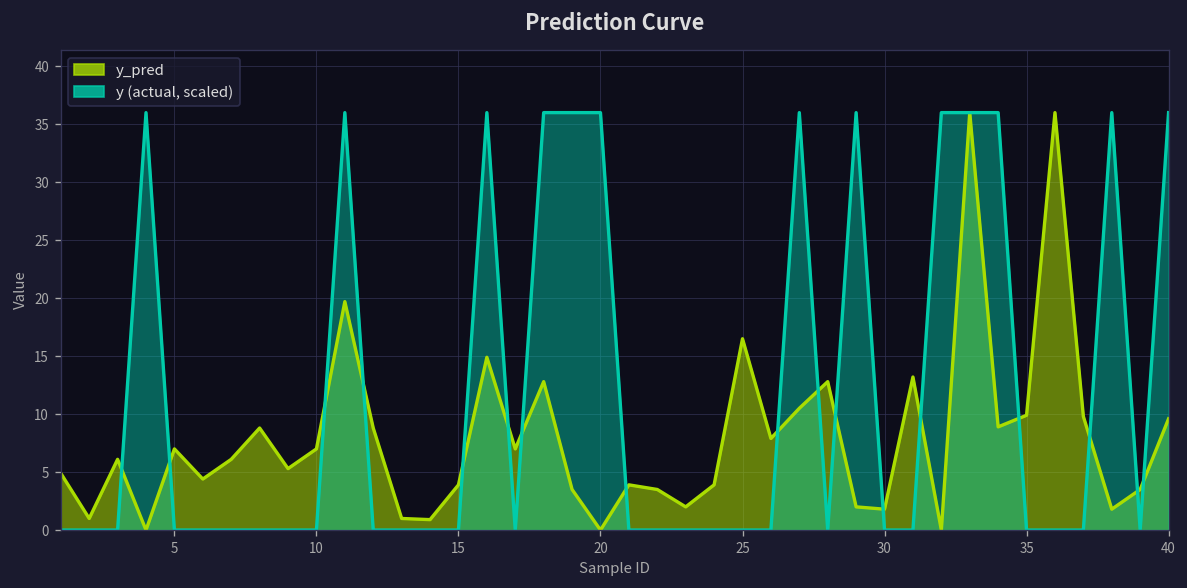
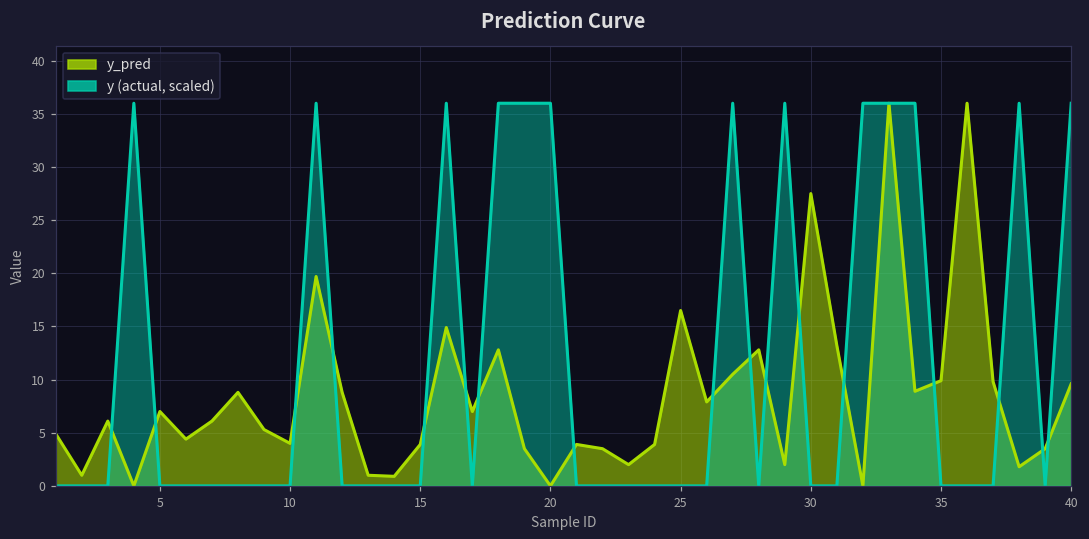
  {
    "y_pred": {
      "5": 7,
-     "10": 7,
+     "10": 4,
      "15": 4,
      "20": 0,
      "25": 17,
-     "30": 2,
+     "30": 28,
      "35": 10,
      "40": 10
    },
    "y (actual, scaled)": {
      "5": 0,
      "10": 0,
      "15": 0,
      "20": 36,
      "25": 0,
      "30": 0,
      "35": 0,
      "40": 36
    }
  }
